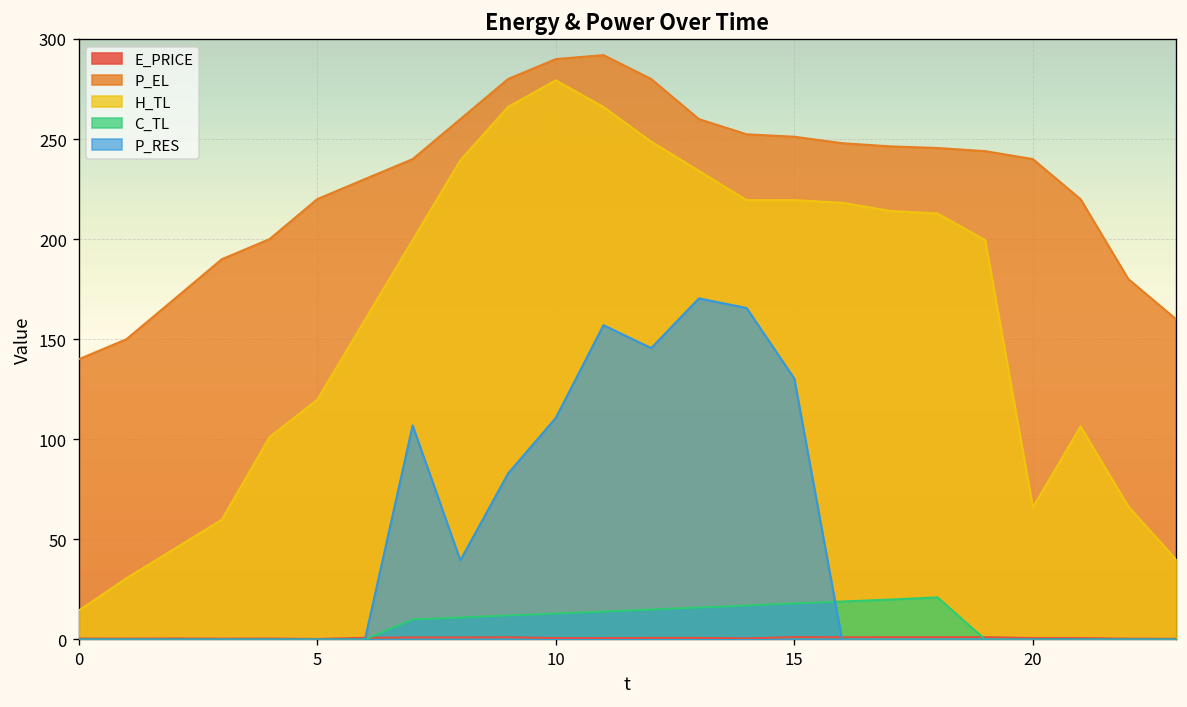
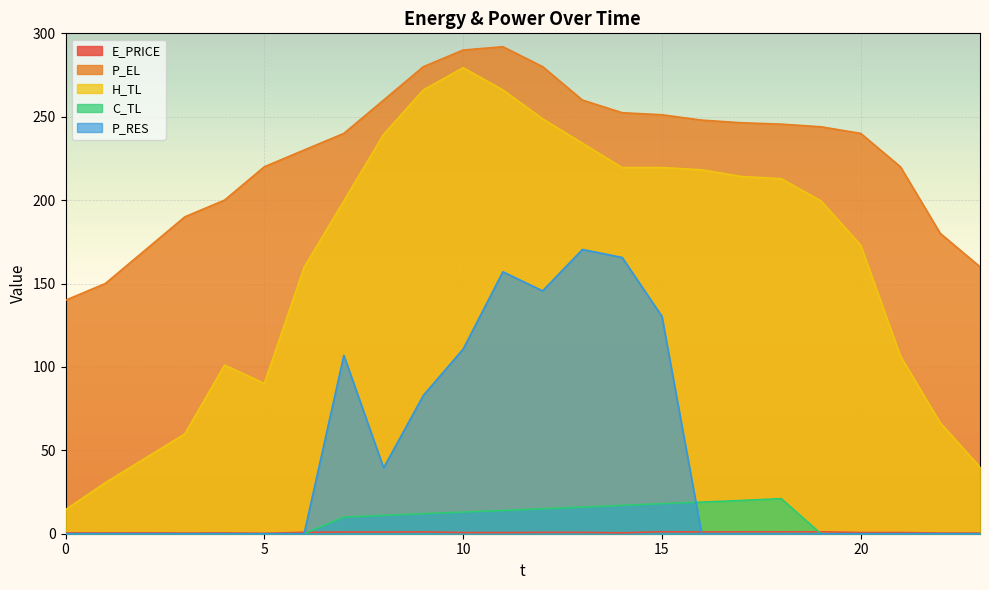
  {
    "H_TL": {
      "0": 14,
-     "5": 120,
+     "5": 90,
      "10": 279,
      "15": 220,
-     "20": 66
+     "20": 173
    },
    "C_TL": {
      "10": 13,
      "15": 18
    },
    "P_RES": {
      "10": 111,
      "15": 130
    }
  }
